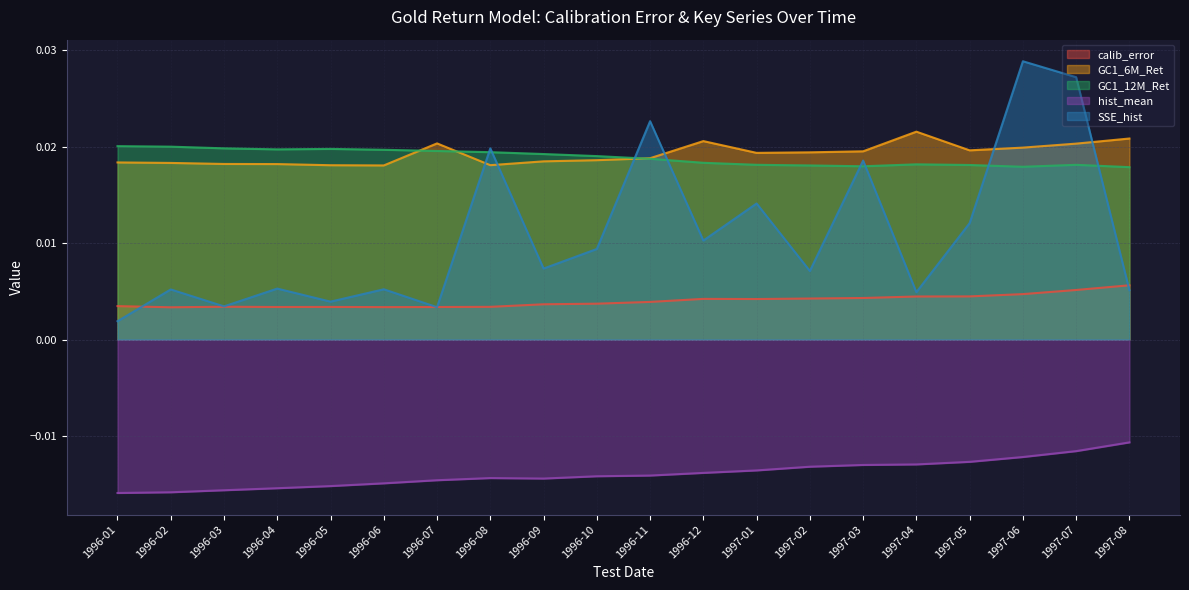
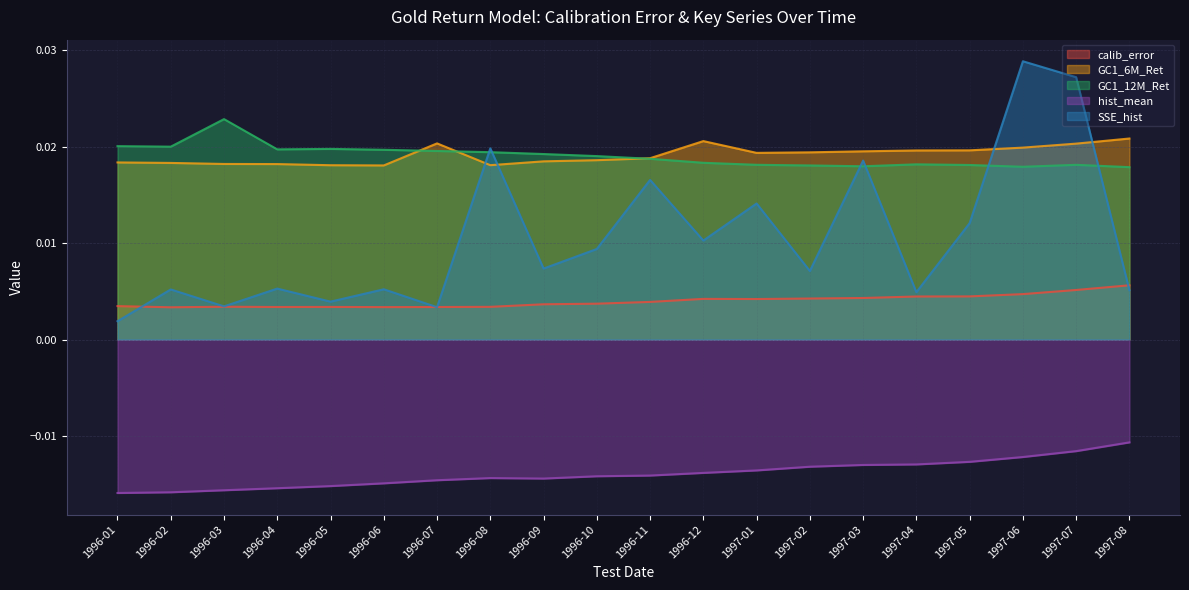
  {
    "calib_error": {
      "1996-01": 0.003,
      "1996-02": 0.003,
      "1996-04": 0.003,
      "1996-05": 0.003,
      "1996-06": 0.003,
      "1996-08": 0.003,
      "1996-09": 0.004,
      "1996-10": 0.004,
      "1996-11": 0.004,
      "1996-12": 0.004,
      "1997-01": 0.004,
      "1997-02": 0.004,
      "1997-03": 0.004,
      "1997-04": 0.004,
      "1997-05": 0.004,
      "1997-06": 0.005,
      "1997-07": 0.005,
      "1997-08": 0.006
    },
    "GC1_6M_Ret": {
      "1996-01": 0.018,
      "1996-02": 0.018,
      "1996-03": 0.018,
      "1996-04": 0.018,
      "1996-05": 0.018,
      "1996-06": 0.018,
      "1996-07": 0.020,
      "1996-08": 0.018,
      "1996-09": 0.018,
      "1996-10": 0.019,
      "1996-12": 0.021,
      "1997-01": 0.019,
      "1997-02": 0.019,
      "1997-03": 0.020,
-     "1997-04": 0.022,
+     "1997-04": 0.020,
      "1997-05": 0.020,
      "1997-06": 0.020,
      "1997-07": 0.020,
      "1997-08": 0.021
    },
    "GC1_12M_Ret": {
      "1996-01": 0.020,
      "1996-02": 0.020,
-     "1996-03": 0.020,
+     "1996-03": 0.023,
      "1996-04": 0.020,
      "1996-05": 0.020,
      "1996-06": 0.020,
      "1996-07": 0.020,
      "1996-08": 0.019,
      "1996-09": 0.019,
      "1996-10": 0.019,
      "1996-12": 0.018,
      "1997-01": 0.018,
      "1997-02": 0.018,
      "1997-03": 0.018,
      "1997-04": 0.018,
      "1997-05": 0.018,
      "1997-06": 0.018,
      "1997-07": 0.018,
      "1997-08": 0.018
    },
    "SSE_hist": {
      "1996-01": 0.002,
      "1996-02": 0.005,
      "1996-04": 0.005,
      "1996-05": 0.004,
      "1996-06": 0.005,
      "1996-08": 0.020,
      "1996-09": 0.007,
      "1996-10": 0.009,
-     "1996-11": 0.023,
+     "1996-11": 0.017,
      "1996-12": 0.010,
      "1997-01": 0.014,
      "1997-02": 0.007,
      "1997-03": 0.019,
      "1997-04": 0.005,
      "1997-05": 0.012,
      "1997-06": 0.029,
      "1997-08": 0.005
    }
  }
